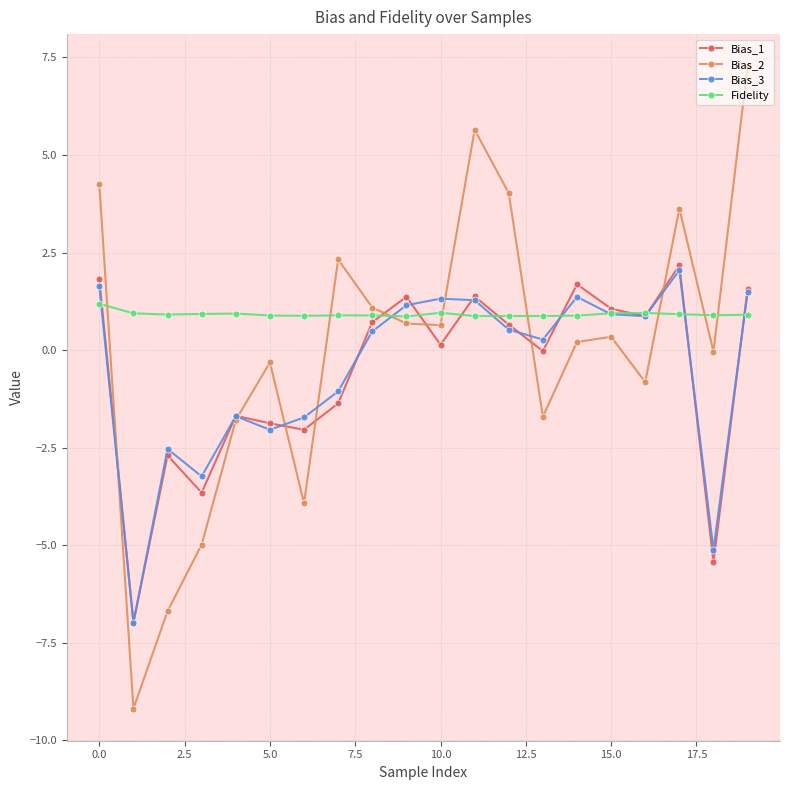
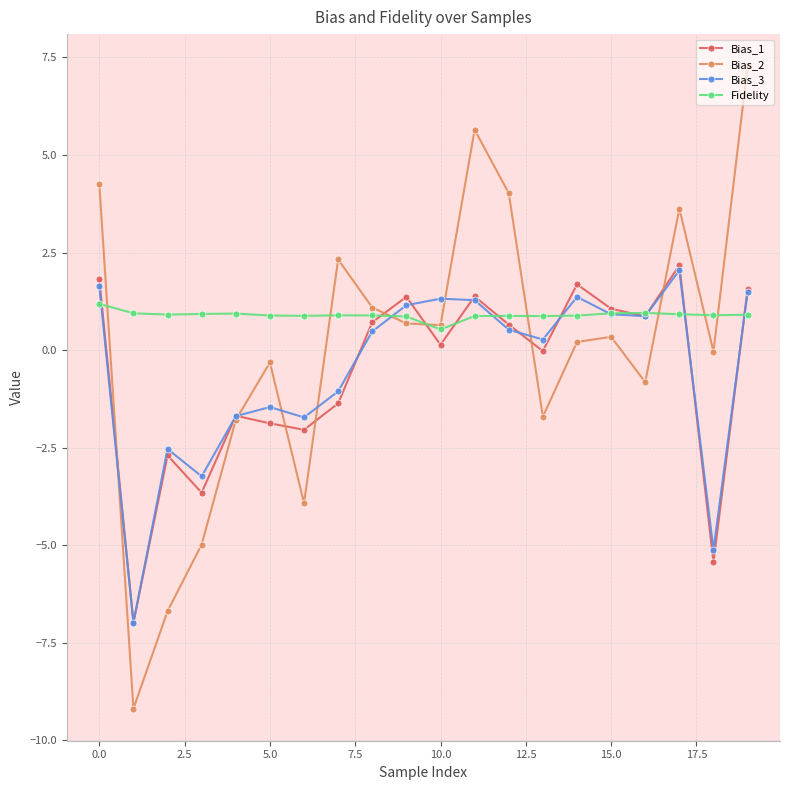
  {
    "Bias_3": {
      "0.0": 1.6,
-     "5.0": -2.0,
+     "5.0": -1.5,
      "10.0": 1.3
    },
    "Fidelity": {
      "0.0": 1.2,
      "5.0": 0.9,
-     "10.0": 1.0
+     "10.0": 0.5
    }
  }
